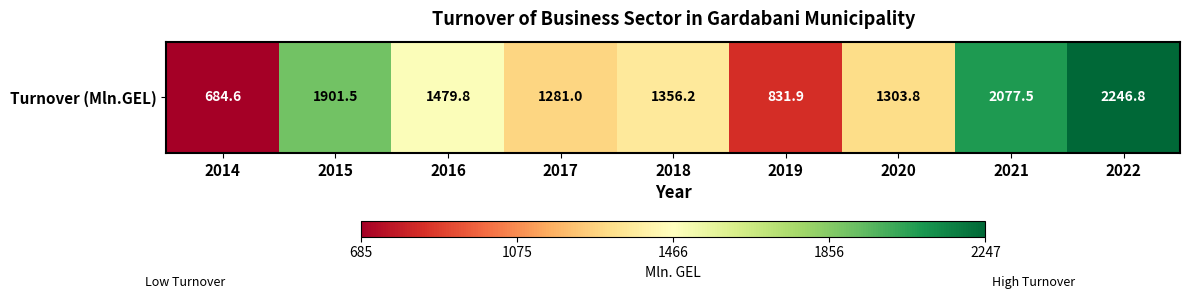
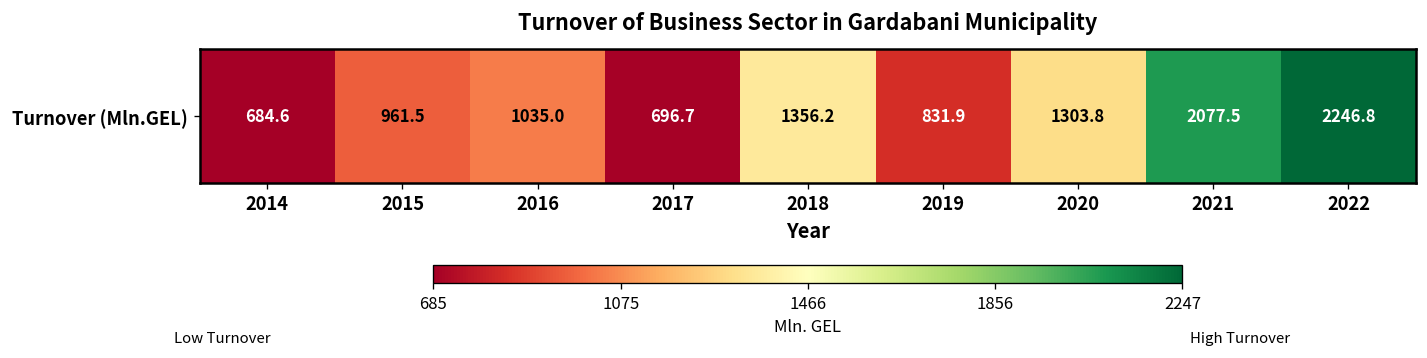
  {
    "Turnover (Mln.GEL)": {
      "2014": 684.6,
-     "2015": 1901.5,
-     "2016": 1479.8,
-     "2017": 1281.0,
+     "2015": 961.5,
+     "2016": 1035.0,
+     "2017": 696.7,
      "2018": 1356.2,
      "2019": 831.9,
      "2020": 1303.8,
      "2021": 2077.5,
      "2022": 2246.8
    }
  }
